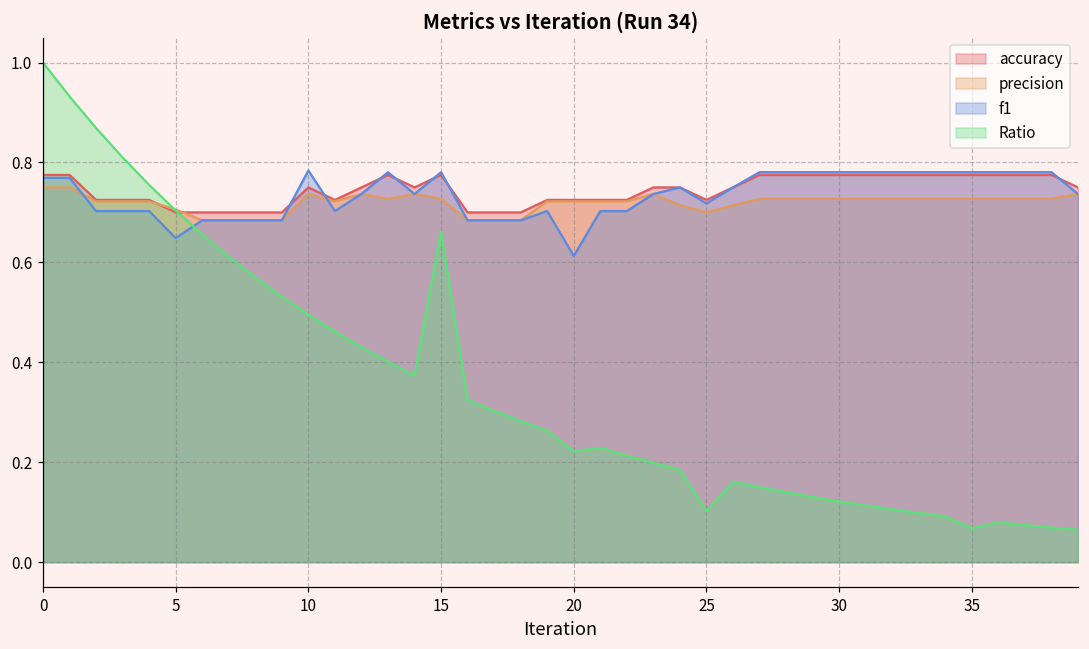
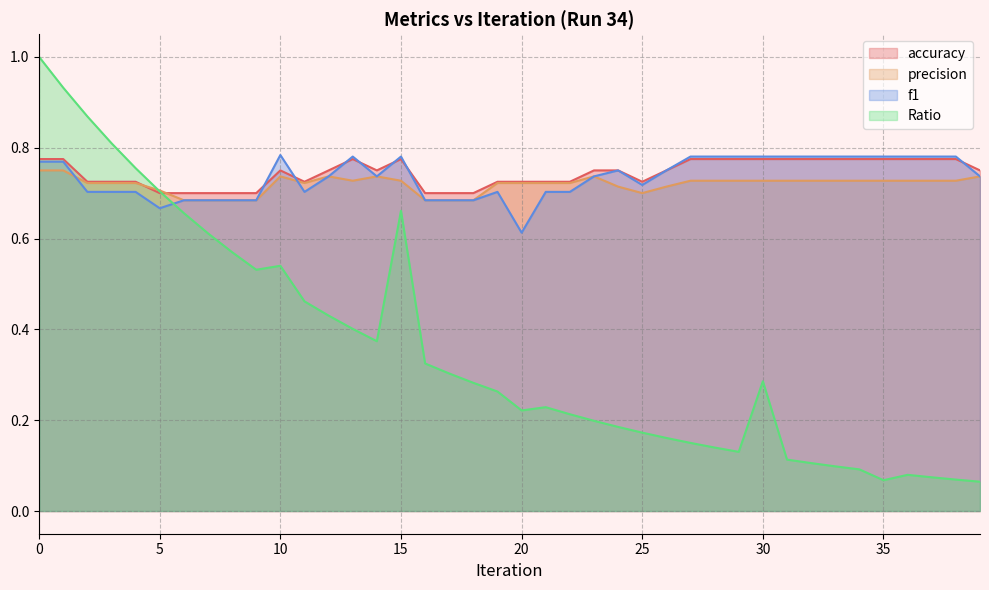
  {
    "f1": {
      "0": 0.77,
-     "5": 0.65,
+     "5": 0.67,
      "10": 0.78,
      "20": 0.61,
      "25": 0.72
    },
    "Ratio": {
      "0": 1.00,
-     "10": 0.50,
+     "10": 0.54,
      "15": 0.66,
      "20": 0.22,
-     "25": 0.10,
-     "30": 0.12,
+     "25": 0.17,
+     "30": 0.29,
      "35": 0.07
    }
  }
